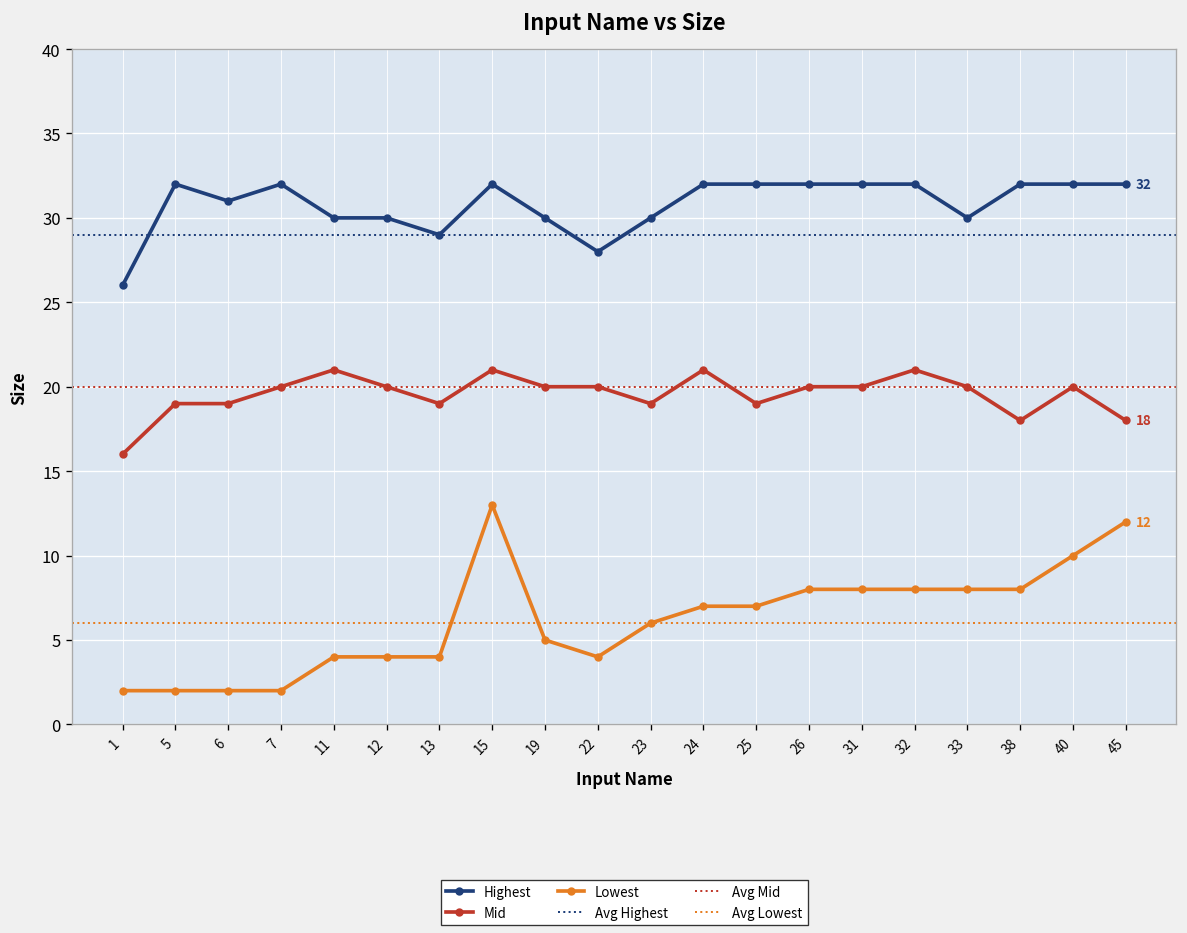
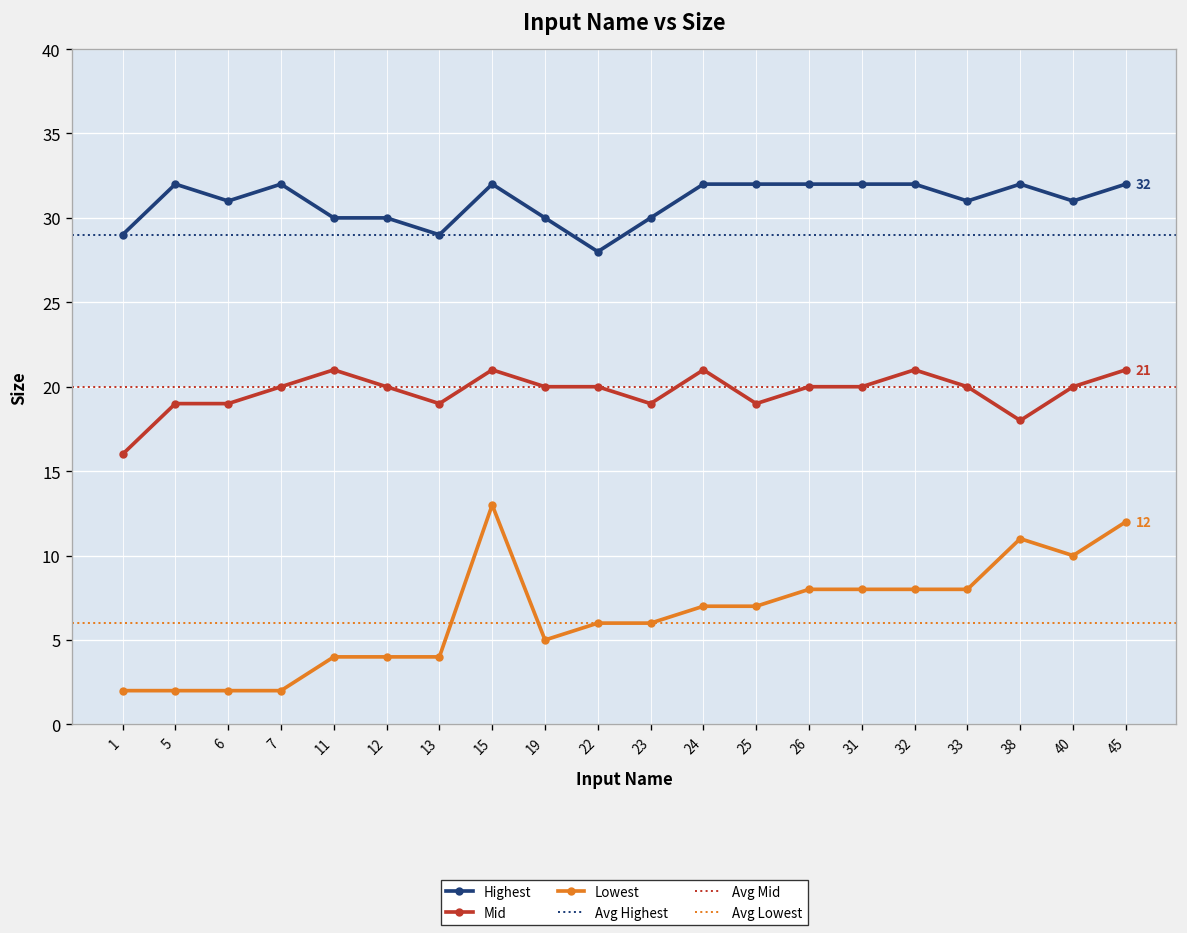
  {
    "Highest": {
-     "1": 26,
+     "1": 29,
      "5": 32,
      "6": 31,
      "7": 32,
      "11": 30,
      "12": 30,
      "13": 29,
      "15": 32,
      "19": 30,
      "22": 28,
      "23": 30,
      "24": 32,
      "25": 32,
      "26": 32,
      "31": 32,
      "32": 32,
-     "33": 30,
+     "33": 31,
      "38": 32,
-     "40": 32
+     "40": 31
    },
    "Mid": {
-     "45": 18
+     "45": 21
    },
    "Lowest": {
      "1": 2,
      "5": 2,
      "6": 2,
      "7": 2,
      "11": 4,
      "12": 4,
      "13": 4,
      "15": 13,
      "19": 5,
-     "22": 4,
+     "22": 6,
      "23": 6,
      "24": 7,
      "25": 7,
      "26": 8,
      "31": 8,
      "32": 8,
      "33": 8,
-     "38": 8,
+     "38": 11,
      "40": 10
    }
  }
